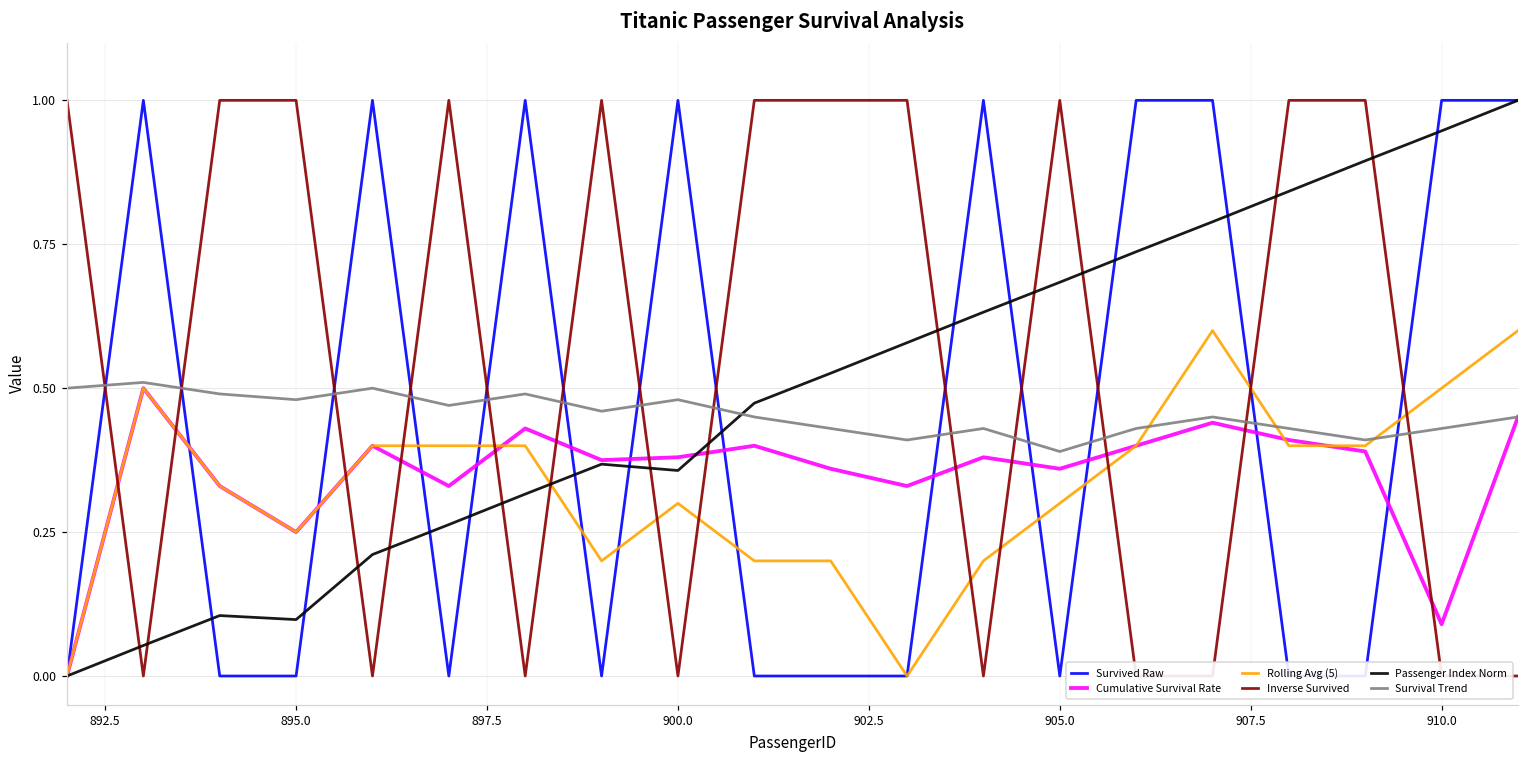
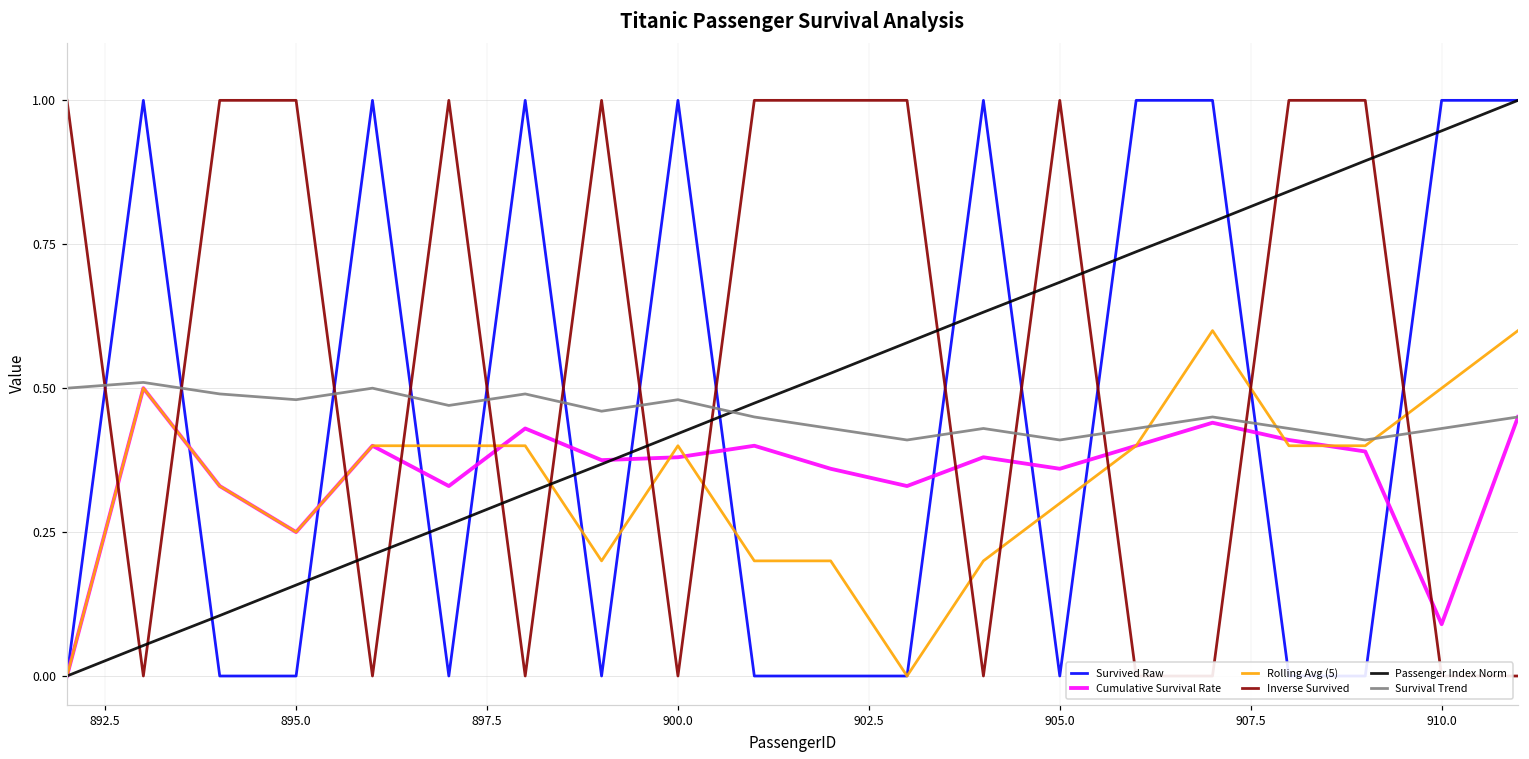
  {
    "Survived Raw": {
      "895.0": 0.00,
      "900.0": 1.00,
      "905.0": 0.00,
      "910.0": 1.00
    },
    "Cumulative Survival Rate": {
      "900.0": 0.38,
      "905.0": 0.36,
      "910.0": 0.09
    },
    "Rolling Avg (5)": {
-     "900.0": 0.3,
+     "900.0": 0.4,
      "905.0": 0.3,
      "910.0": 0.5
    },
    "Inverse Survived": {
      "895.0": 1.00,
      "900.0": 0.00,
      "905.0": 1.00
    },
    "Passenger Index Norm": {
-     "895.0": 0.10,
-     "900.0": 0.36,
+     "895.0": 0.16,
+     "900.0": 0.42,
      "905.0": 0.68,
      "910.0": 0.95
    },
    "Survival Trend": {
      "895.0": 0.48,
      "900.0": 0.48,
-     "905.0": 0.39,
+     "905.0": 0.41,
      "910.0": 0.43
    }
  }
